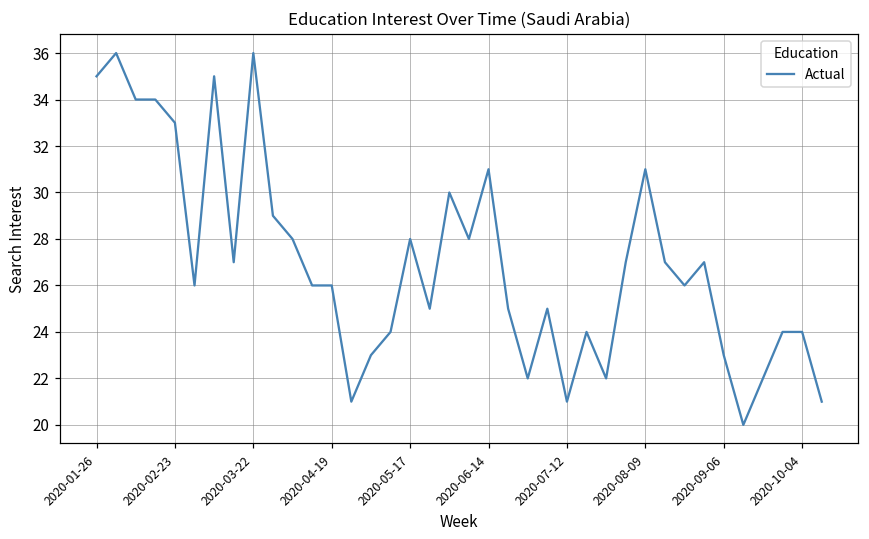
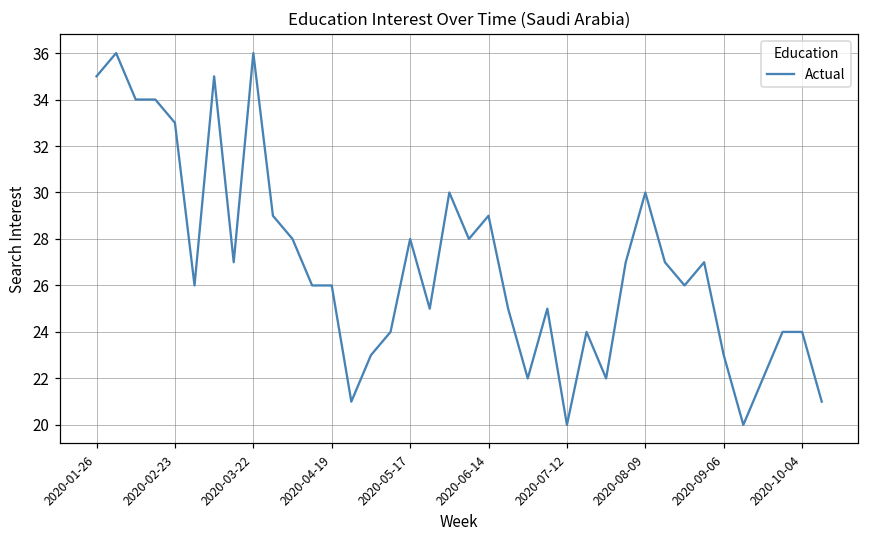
  {
    "2020-01-26": 35,
    "2020-02-23": 33,
    "2020-03-22": 36,
    "2020-04-19": 26,
    "2020-05-17": 28,
-   "2020-06-14": 31,
-   "2020-07-12": 21,
-   "2020-08-09": 31,
+   "2020-06-14": 29,
+   "2020-07-12": 20,
+   "2020-08-09": 30,
    "2020-09-06": 23,
    "2020-10-04": 24
  }
